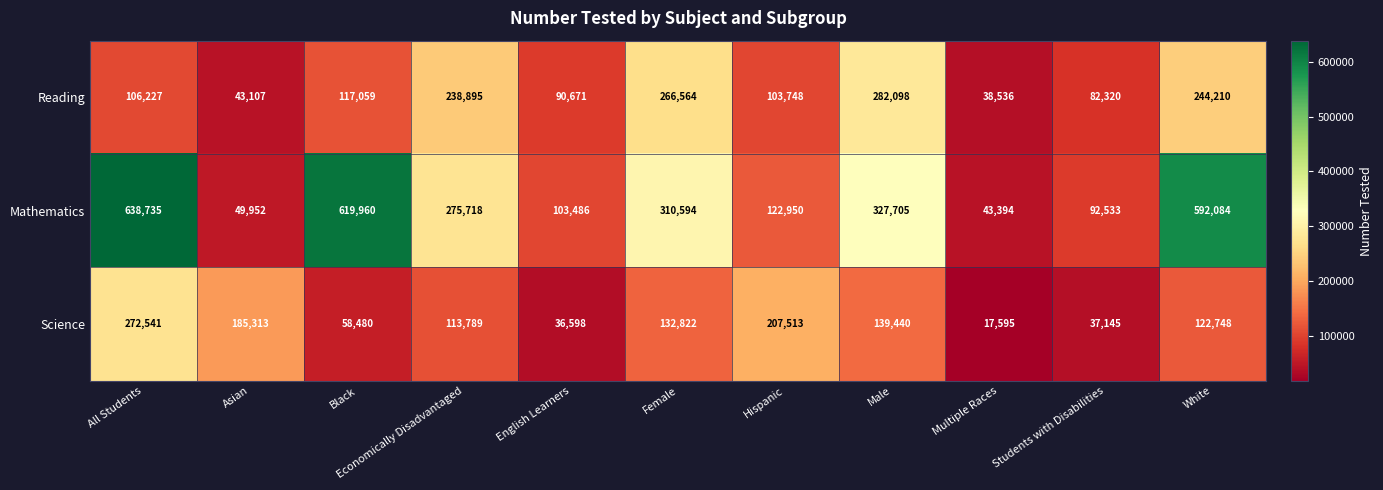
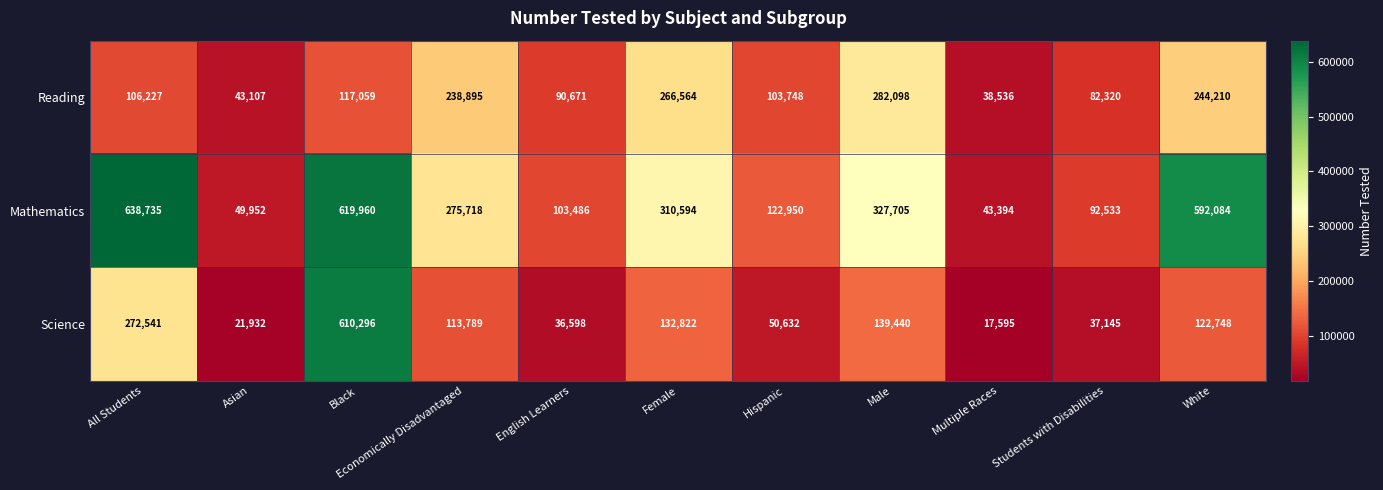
  {
    "Reading": {
      "All Students": "106,227",
      "Asian": "43,107",
      "Black": "117,059",
      "Economically Disadvantaged": "238,895",
      "English Learners": "90,671",
      "Female": "266,564",
      "Hispanic": "103,748",
      "Male": "282,098",
      "Multiple Races": "38,536",
      "Students with Disabilities": "82,320",
      "White": "244,210"
    },
    "Mathematics": {
      "All Students": "638,735",
      "Asian": "49,952",
      "Black": "619,960",
      "Economically Disadvantaged": "275,718",
      "English Learners": "103,486",
      "Female": "310,594",
      "Hispanic": "122,950",
      "Male": "327,705",
      "Multiple Races": "43,394",
      "Students with Disabilities": "92,533",
      "White": "592,084"
    },
    "Science": {
      "All Students": "272,541",
-     "Asian": "185,313",
-     "Black": "58,480",
+     "Asian": "21,932",
+     "Black": "610,296",
      "Economically Disadvantaged": "113,789",
      "English Learners": "36,598",
      "Female": "132,822",
-     "Hispanic": "207,513",
+     "Hispanic": "50,632",
      "Male": "139,440",
      "Multiple Races": "17,595",
      "Students with Disabilities": "37,145",
      "White": "122,748"
    }
  }
